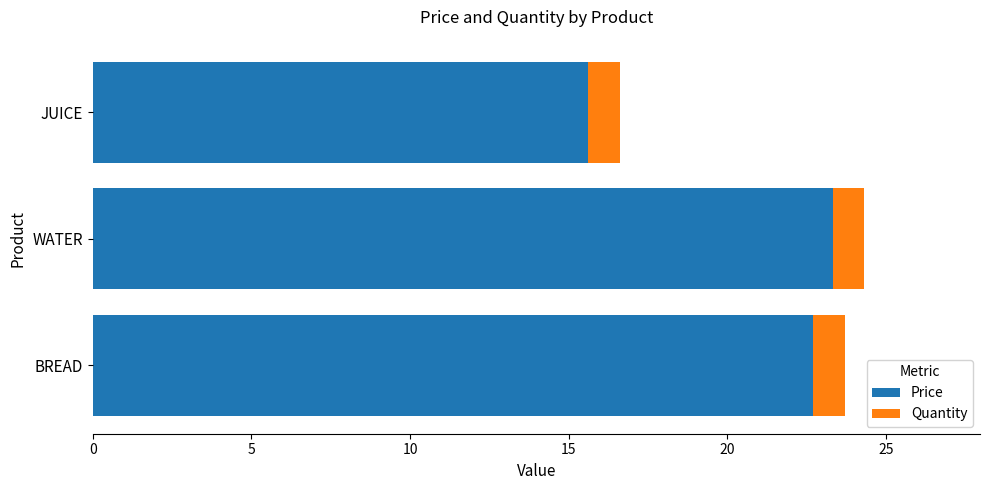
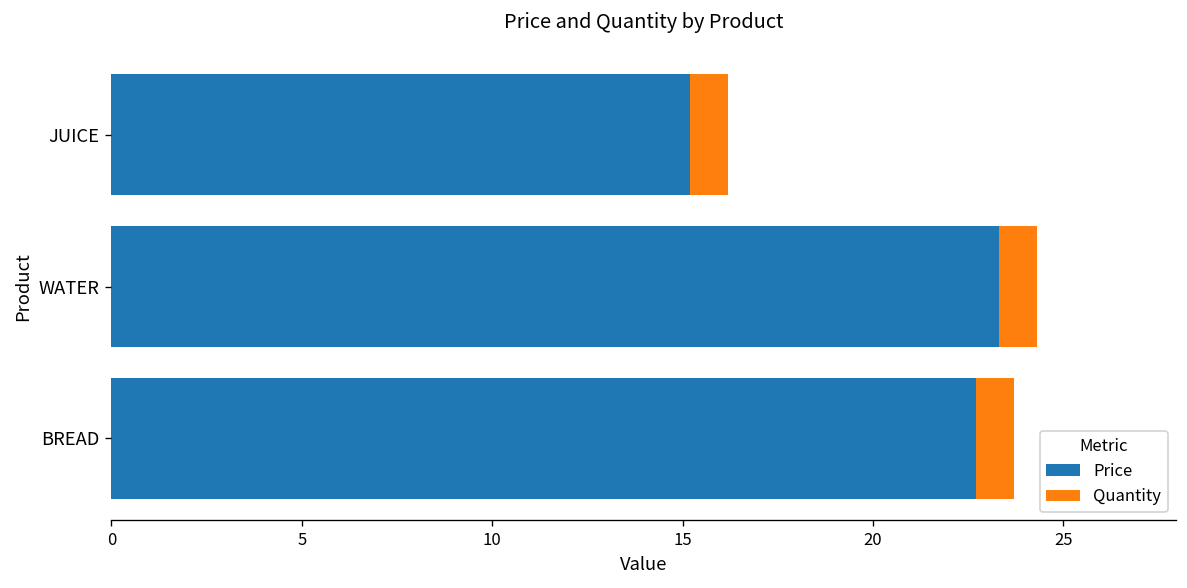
  {
    "Price": {
-     "JUICE": 15.6,
+     "JUICE": 15.2,
      "WATER": 23.3,
      "BREAD": 22.7
    },
    "Quantity": {
      "JUICE": 1.0,
      "WATER": 1.0,
      "BREAD": 1.0
    }
  }
